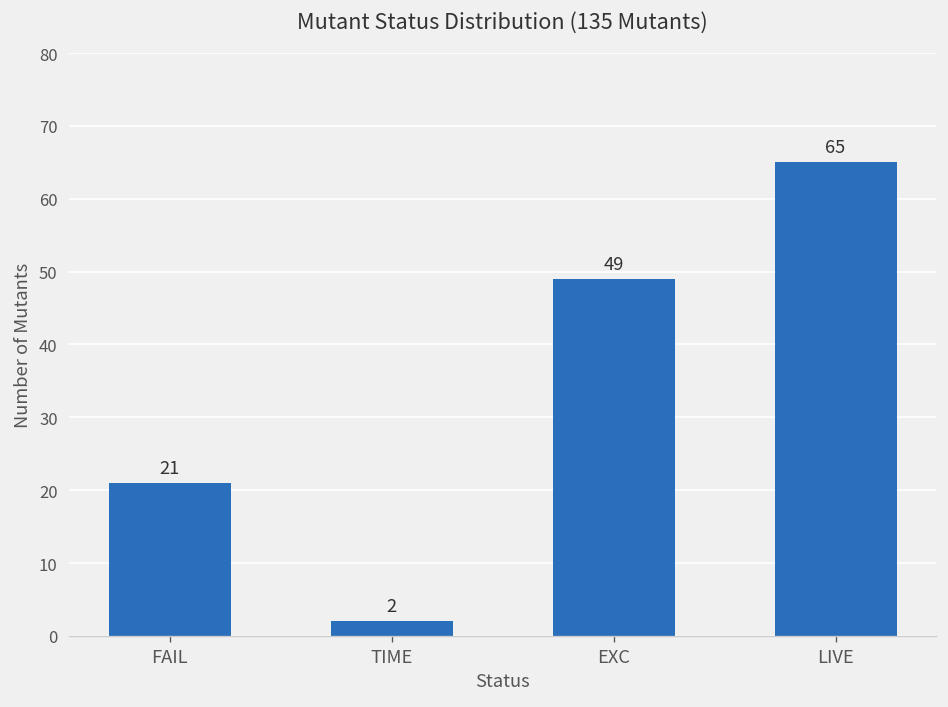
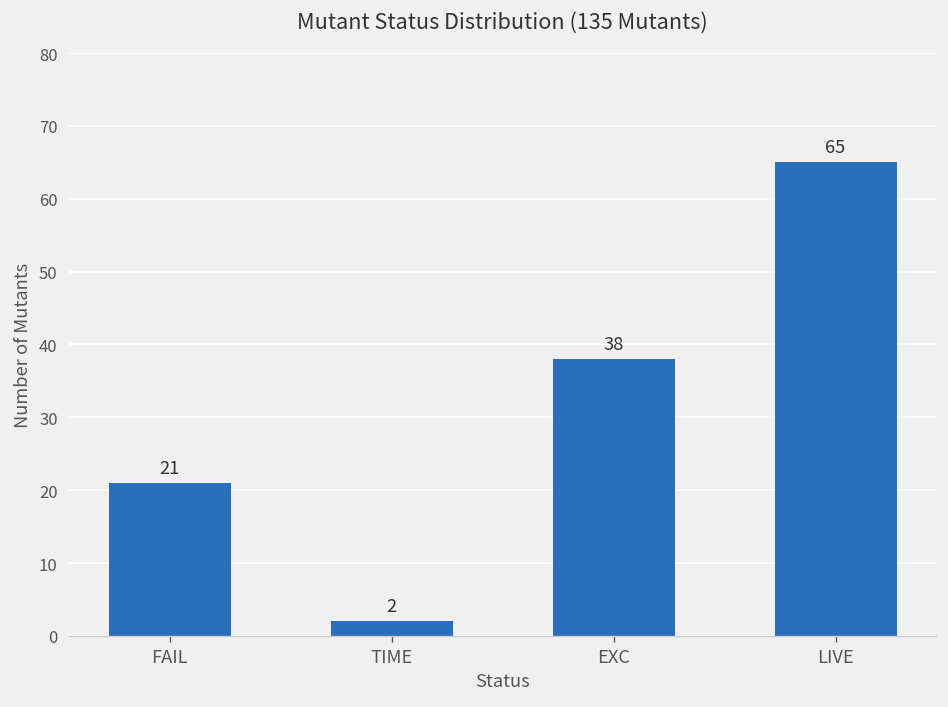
  {
    "FAIL": 21,
    "TIME": 2,
-   "EXC": 49,
+   "EXC": 38,
    "LIVE": 65
  }
